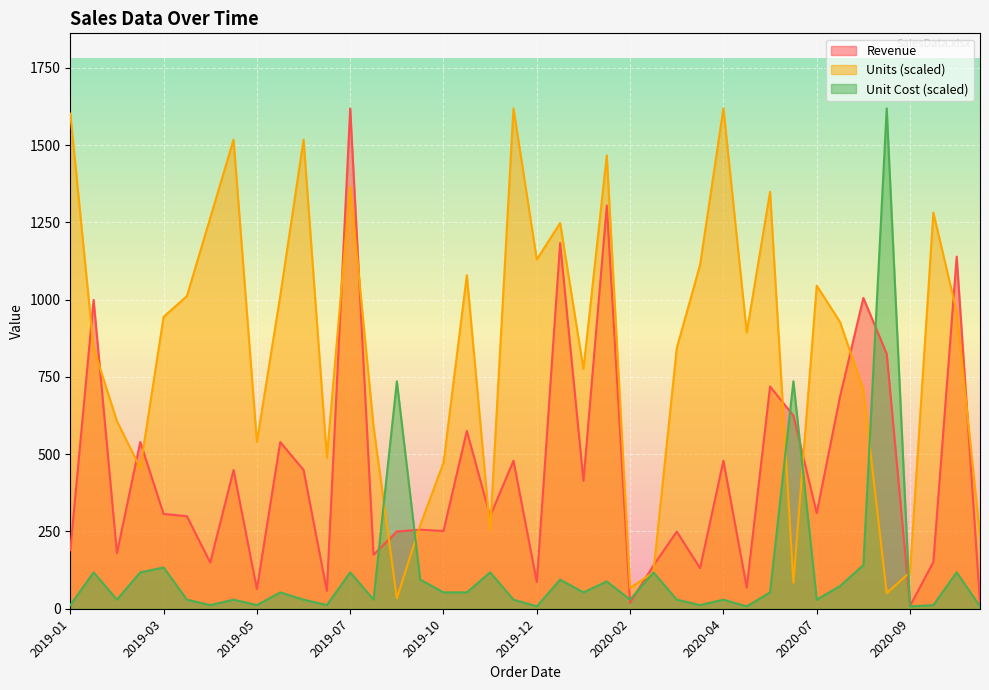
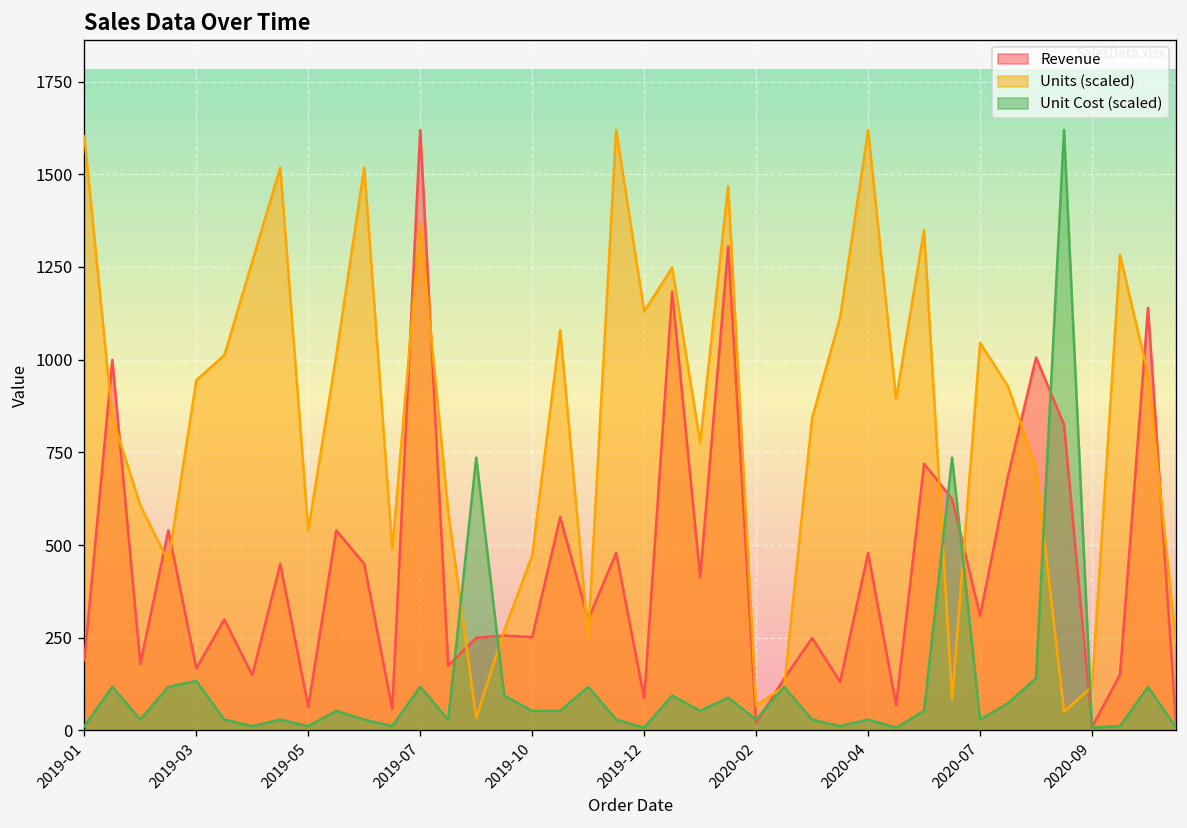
  {
    "Revenue": {
-     "2019-03": 310
+     "2019-03": 170
    },
    "Units (scaled)": {
      "2019-03": 940
    },
    "Unit Cost (scaled)": {
      "2019-03": 130
    }
  }
